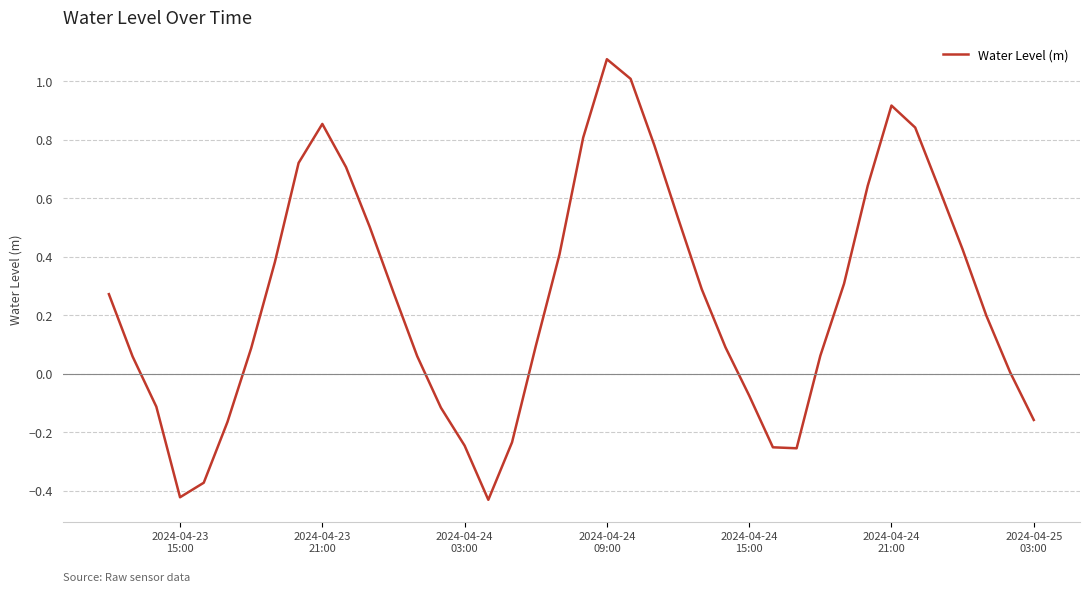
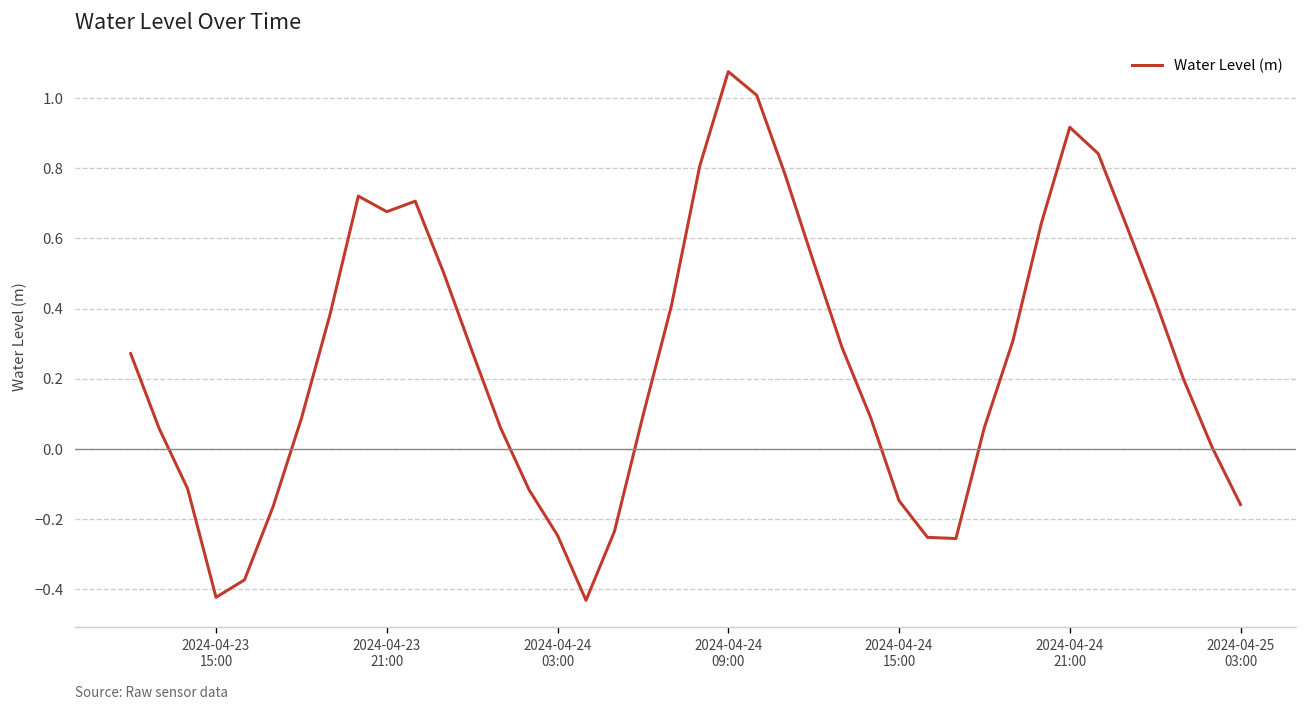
  {
    "2024-04-23 15:00": -0.42,
-   "2024-04-23 21:00": 0.85,
+   "2024-04-23 21:00": 0.68,
    "2024-04-24 03:00": -0.25,
    "2024-04-24 09:00": 1.08,
-   "2024-04-24 15:00": -0.08,
+   "2024-04-24 15:00": -0.15,
    "2024-04-24 21:00": 0.92,
    "2024-04-25 03:00": -0.16
  }
